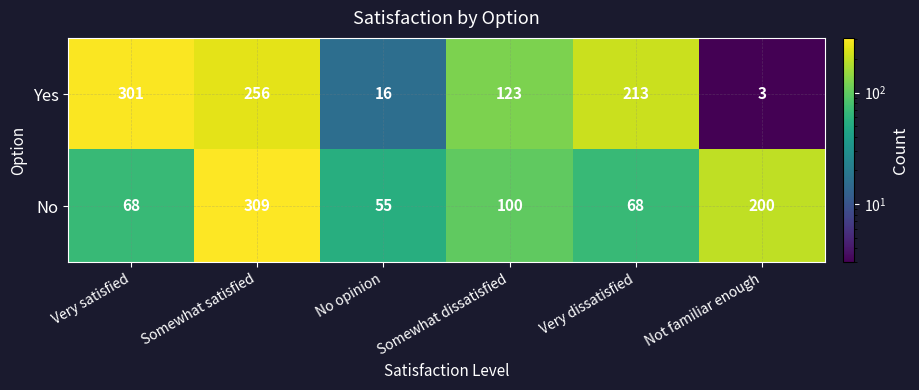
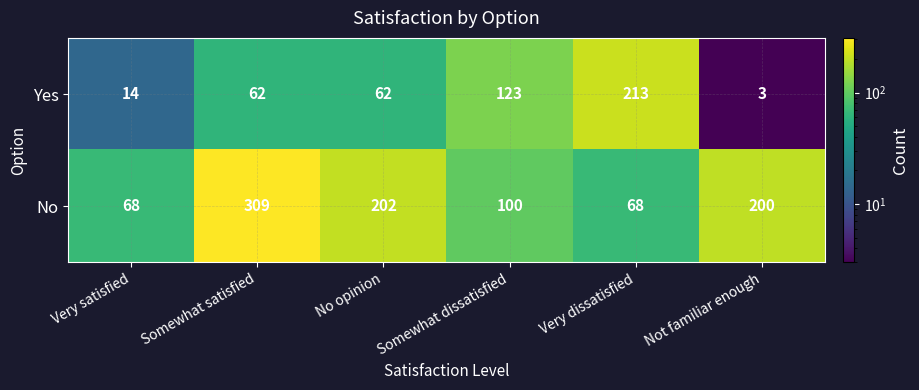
  {
    "Yes": {
-     "Very satisfied": 301,
-     "Somewhat satisfied": 256,
-     "No opinion": 16,
+     "Very satisfied": 14,
+     "Somewhat satisfied": 62,
+     "No opinion": 62,
      "Somewhat dissatisfied": 123,
      "Very dissatisfied": 213,
      "Not familiar enough": 3
    },
    "No": {
      "Very satisfied": 68,
      "Somewhat satisfied": 309,
-     "No opinion": 55,
+     "No opinion": 202,
      "Somewhat dissatisfied": 100,
      "Very dissatisfied": 68,
      "Not familiar enough": 200
    }
  }
